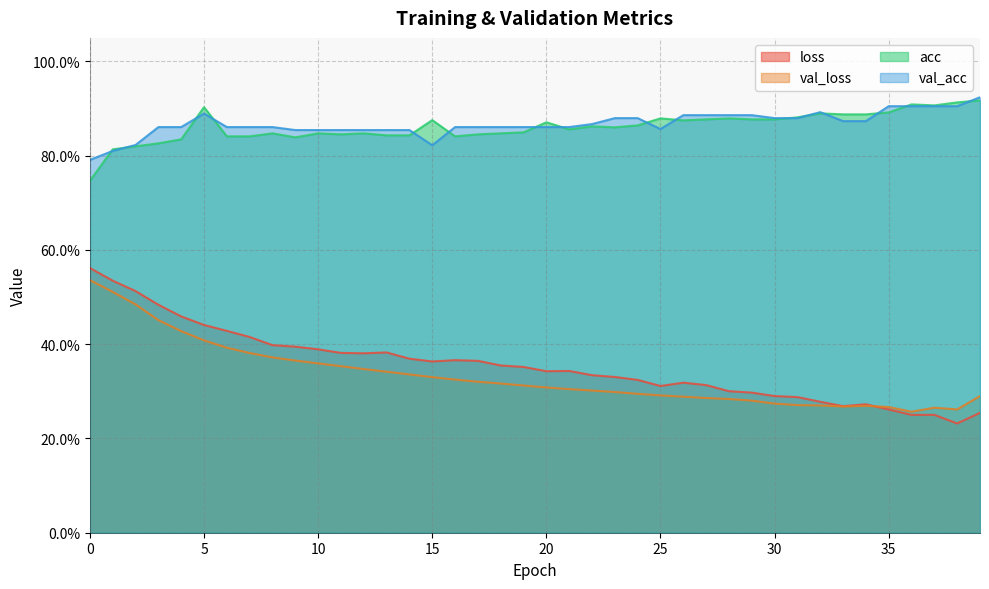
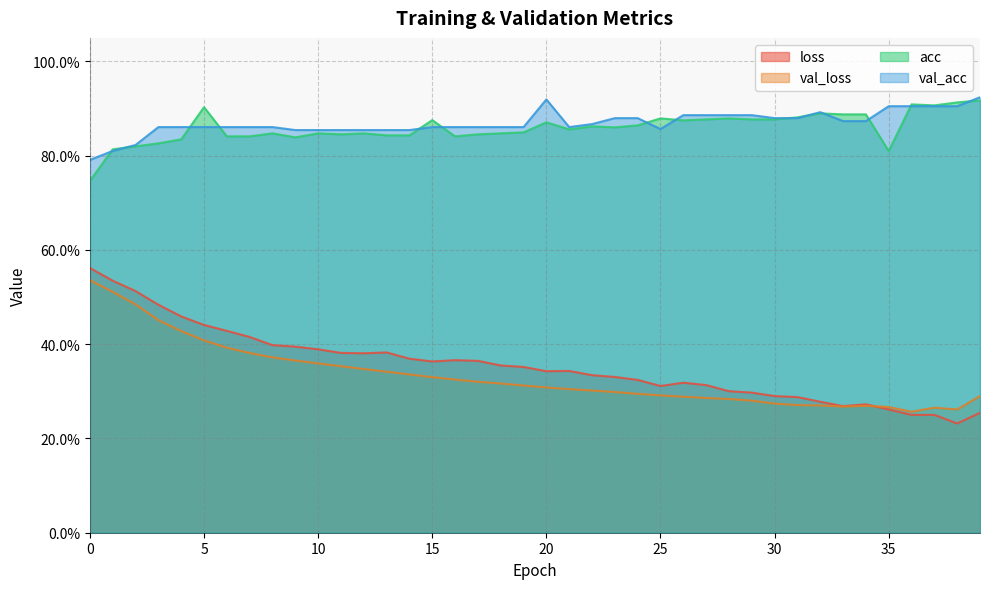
  {
    "acc": {
      "0": "75%",
      "5": "90%",
      "10": "85%",
      "15": "88%",
      "20": "87%",
      "25": "88%",
-     "35": "89%"
+     "35": "81%"
    },
    "val_acc": {
      "0": "79%",
-     "5": "89%",
+     "5": "86%",
      "10": "85%",
-     "15": "82%",
-     "20": "86%",
+     "15": "86%",
+     "20": "92%",
      "25": "86%",
      "35": "91%"
    }
  }
